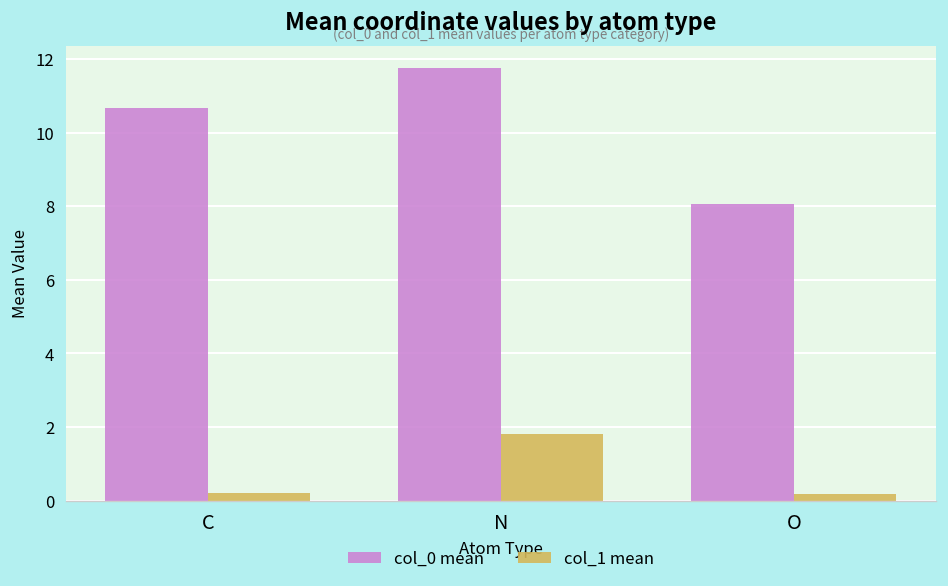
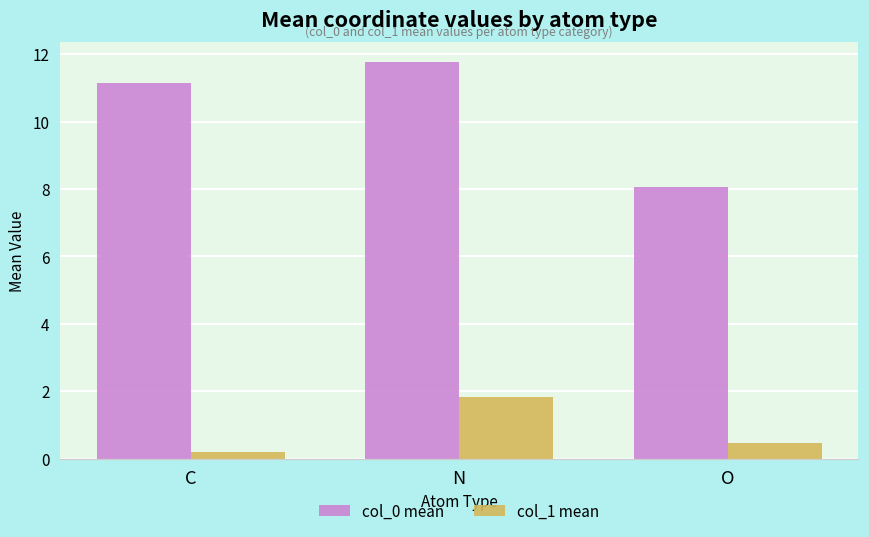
  {
    "col_0 mean": {
-     "C": 10.7,
+     "C": 11.1,
      "O": 8.1
    },
    "col_1 mean": {
      "C": 0.2,
      "N": 1.8,
-     "O": 0.2
+     "O": 0.5
    }
  }
